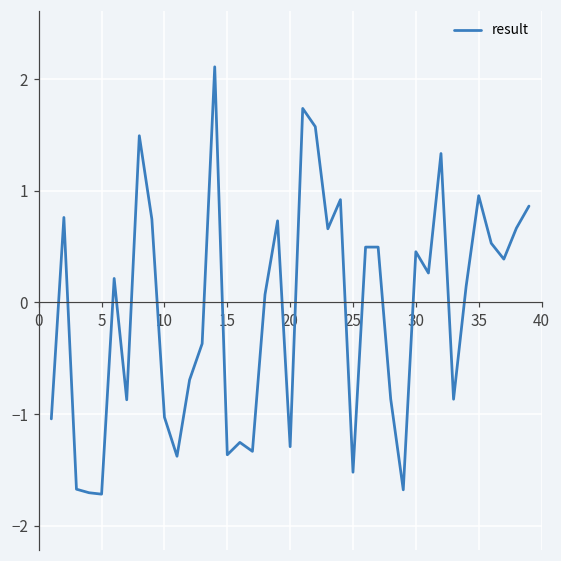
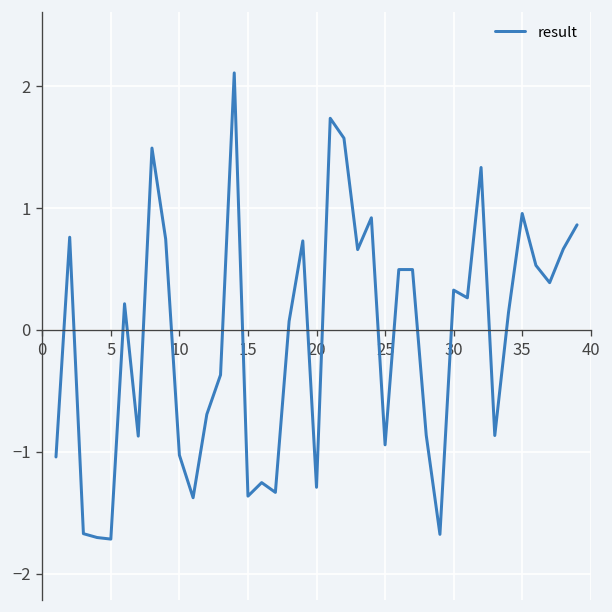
  {
    "5": -1.72,
    "10": -1.03,
    "15": -1.36,
    "20": -1.29,
-   "25": -1.52,
-   "30": 0.45,
+   "25": -0.94,
+   "30": 0.33,
    "35": 0.96
  }
